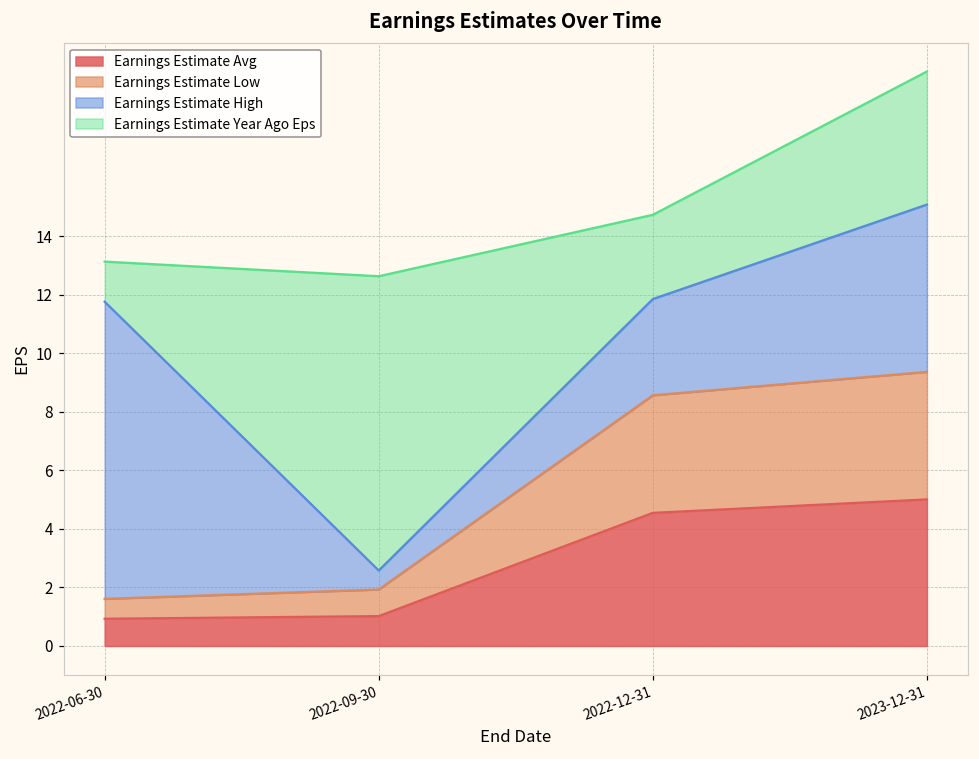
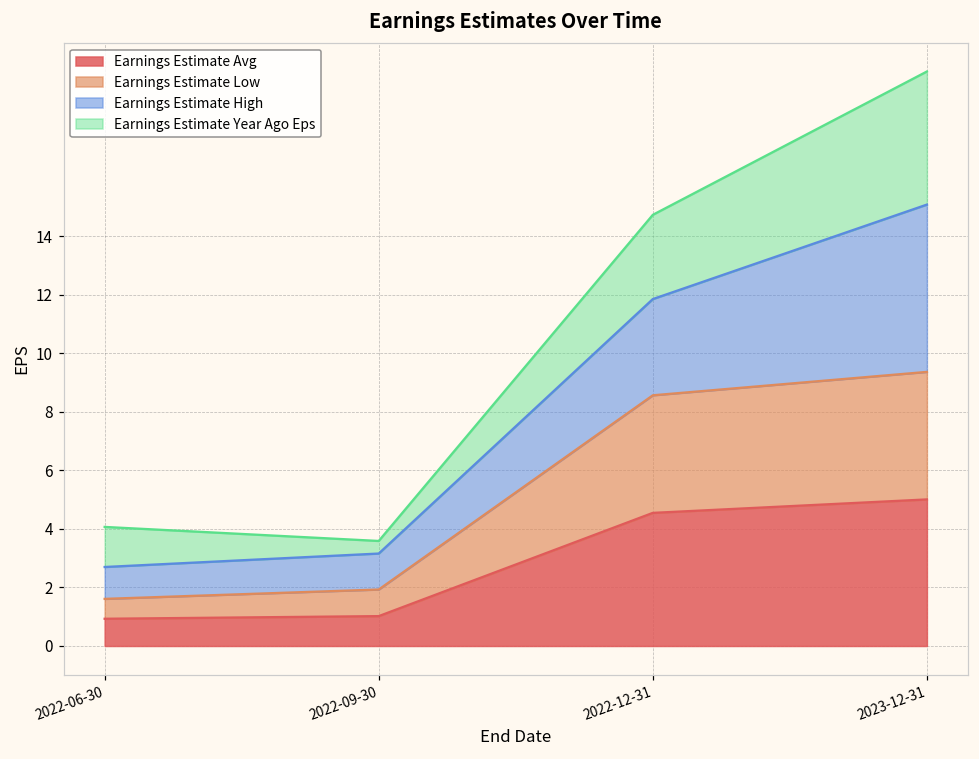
  {
    "Earnings Estimate High": {
-     "2022-06-30": 10.2,
-     "2022-09-30": 0.6,
+     "2022-06-30": 1.1,
+     "2022-09-30": 1.2,
      "2022-12-31": 3.3,
      "2023-12-31": 5.7
    },
    "Earnings Estimate Year Ago Eps": {
      "2022-06-30": 1.4,
-     "2022-09-30": 10.1,
+     "2022-09-30": 0.4,
      "2022-12-31": 2.9,
      "2023-12-31": 4.6
    }
  }
